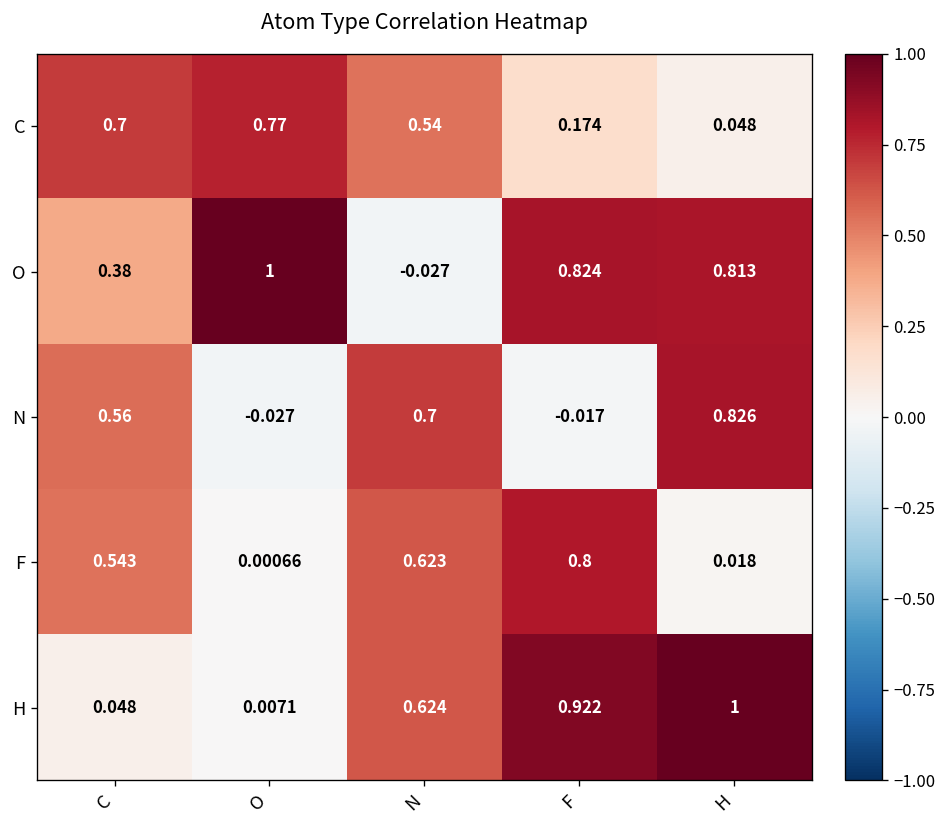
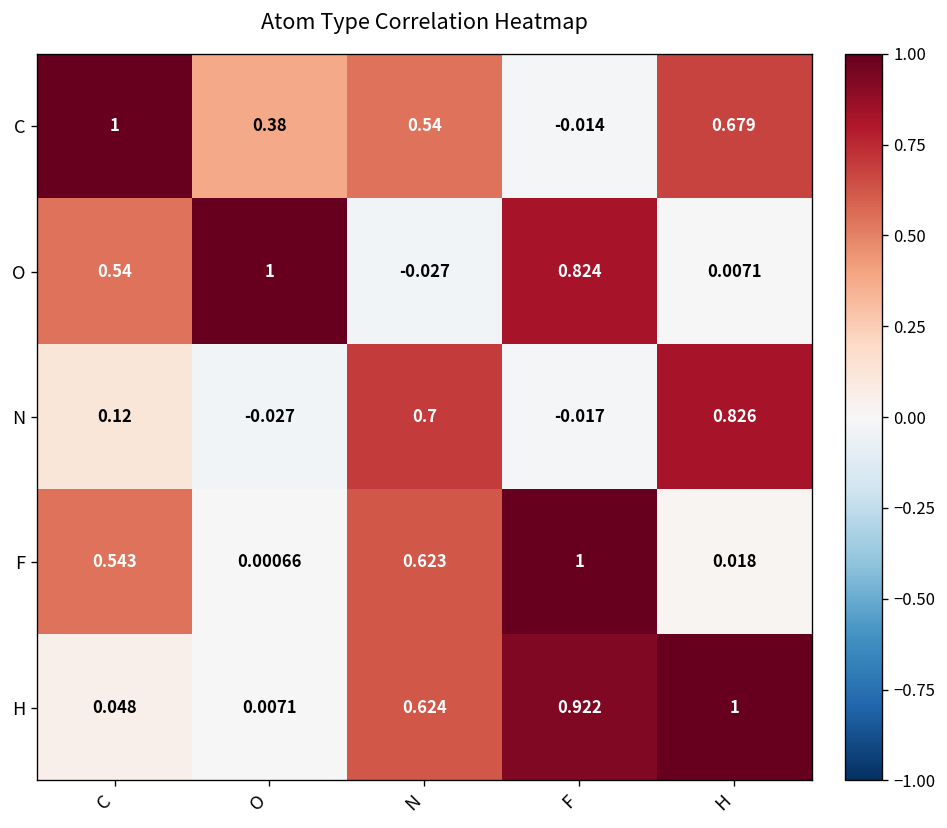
  {
    "C": {
-     "C": 0.7,
-     "O": 0.77,
+     "C": 1,
+     "O": 0.38,
      "N": 0.54,
-     "F": 0.174,
-     "H": 0.048
+     "F": -0.014,
+     "H": 0.679
    },
    "O": {
-     "C": 0.38,
+     "C": 0.54,
      "O": 1,
      "N": -0.027,
      "F": 0.824,
-     "H": 0.813
+     "H": 0.0071
    },
    "N": {
-     "C": 0.56,
+     "C": 0.12,
      "O": -0.027,
      "N": 0.7,
      "F": -0.017,
      "H": 0.826
    },
    "F": {
      "C": 0.543,
      "O": 0.00066,
      "N": 0.623,
-     "F": 0.8,
+     "F": 1,
      "H": 0.018
    },
    "H": {
      "C": 0.048,
      "O": 0.0071,
      "N": 0.624,
      "F": 0.922,
      "H": 1
    }
  }
